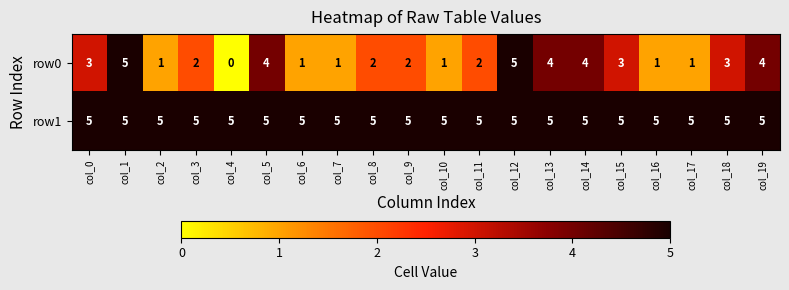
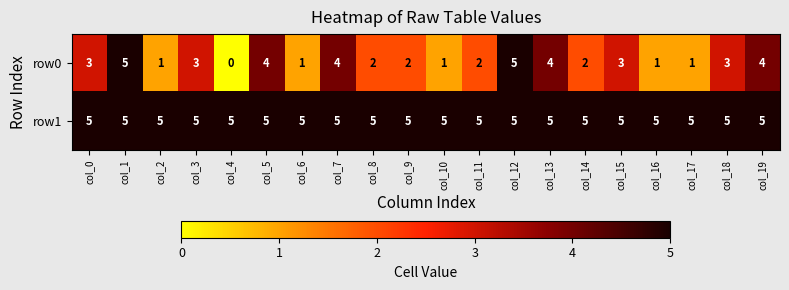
  {
    "row0": {
      "col_0": 3,
      "col_1": 5,
      "col_2": 1,
-     "col_3": 2,
+     "col_3": 3,
      "col_4": 0,
      "col_5": 4,
      "col_6": 1,
-     "col_7": 1,
+     "col_7": 4,
      "col_8": 2,
      "col_9": 2,
      "col_10": 1,
      "col_11": 2,
      "col_12": 5,
      "col_13": 4,
-     "col_14": 4,
+     "col_14": 2,
      "col_15": 3,
      "col_16": 1,
      "col_17": 1,
      "col_18": 3,
      "col_19": 4
    },
    "row1": {
      "col_0": 5,
      "col_1": 5,
      "col_2": 5,
      "col_3": 5,
      "col_4": 5,
      "col_5": 5,
      "col_6": 5,
      "col_7": 5,
      "col_8": 5,
      "col_9": 5,
      "col_10": 5,
      "col_11": 5,
      "col_12": 5,
      "col_13": 5,
      "col_14": 5,
      "col_15": 5,
      "col_16": 5,
      "col_17": 5,
      "col_18": 5,
      "col_19": 5
    }
  }
